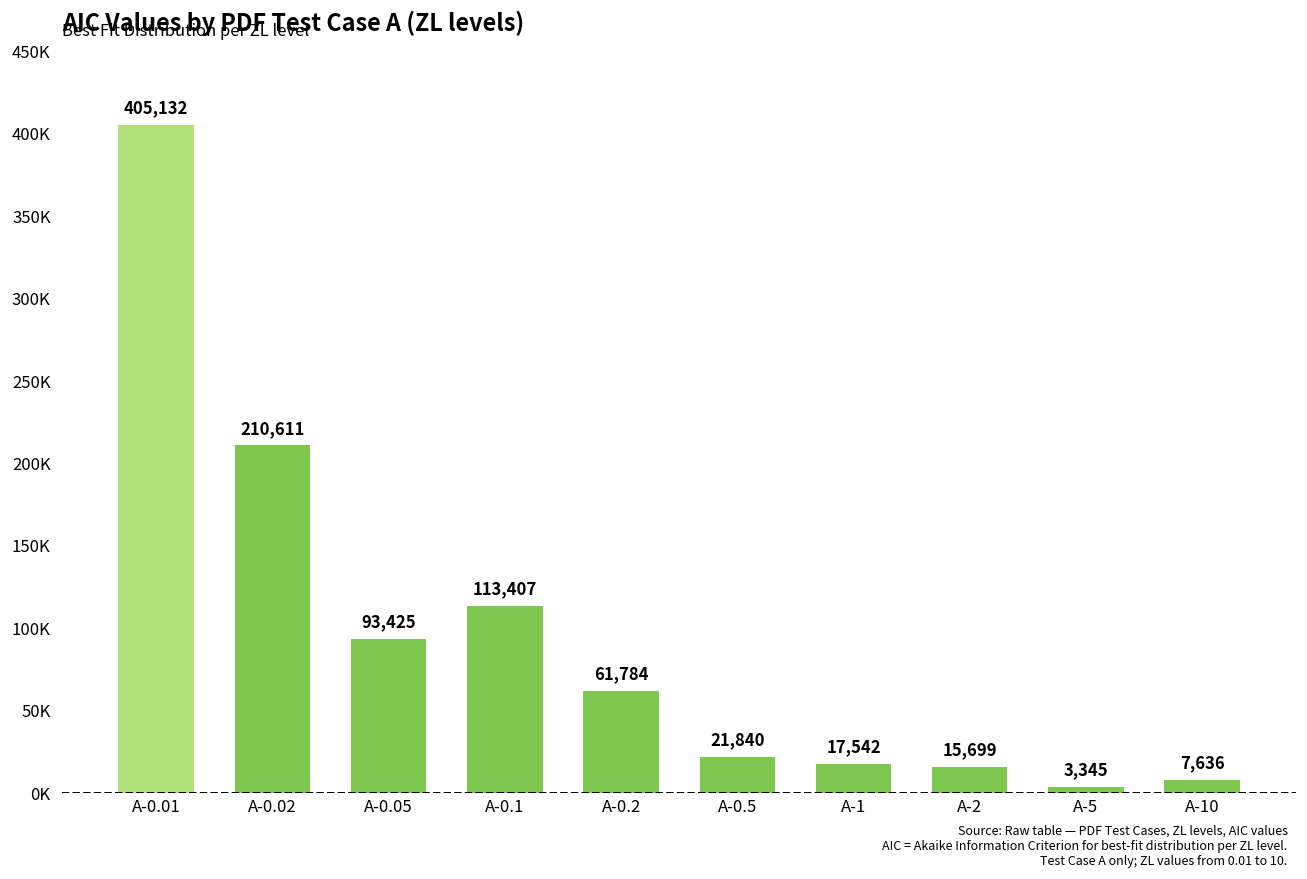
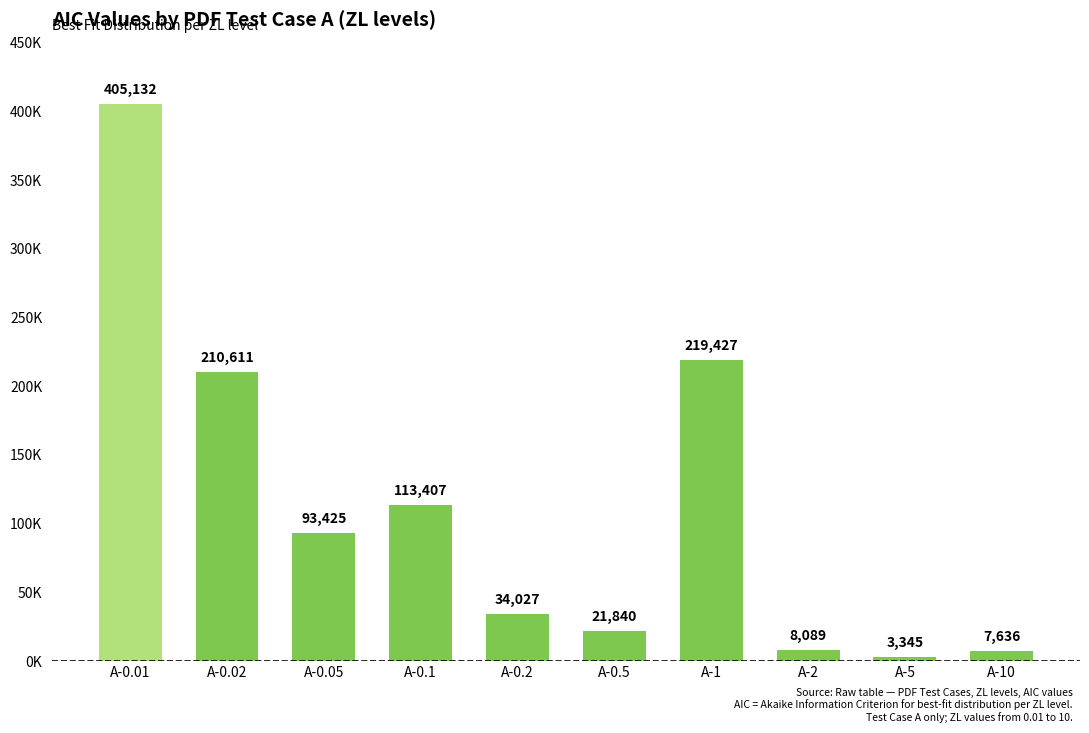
  {
    "A-0.01": "405,132",
    "A-0.02": "210,611",
    "A-0.05": "93,425",
    "A-0.1": "113,407",
-   "A-0.2": "61,784",
+   "A-0.2": "34,027",
    "A-0.5": "21,840",
-   "A-1": "17,542",
-   "A-2": "15,699",
+   "A-1": "219,427",
+   "A-2": "8,089",
    "A-5": "3,345",
    "A-10": "7,636"
  }
